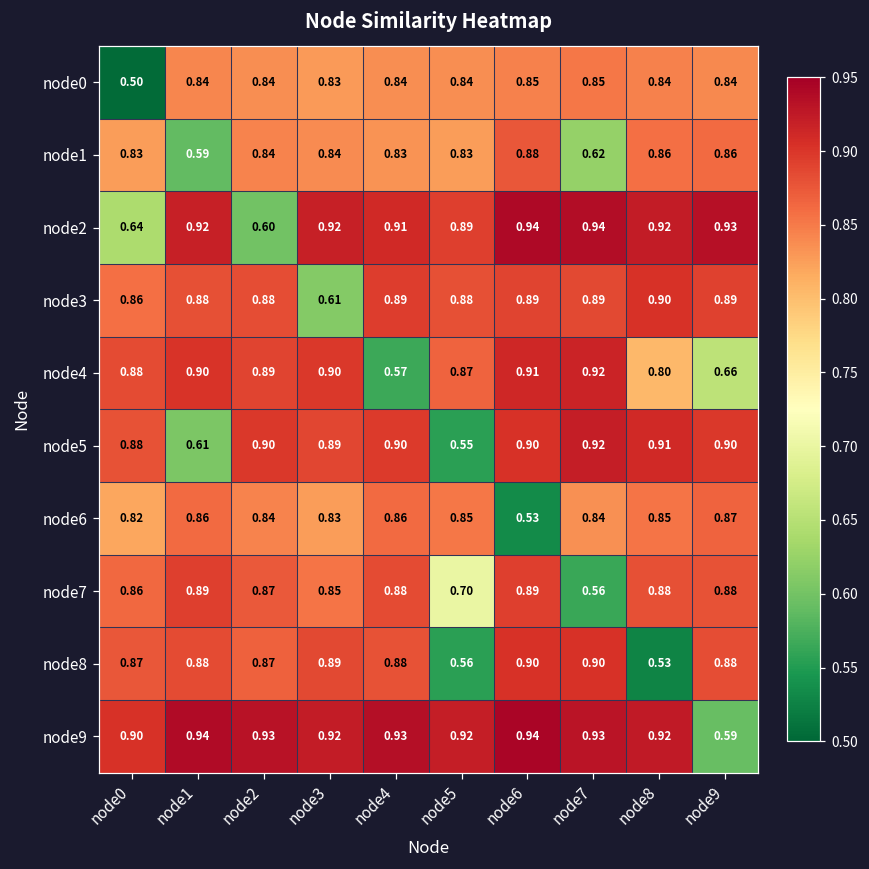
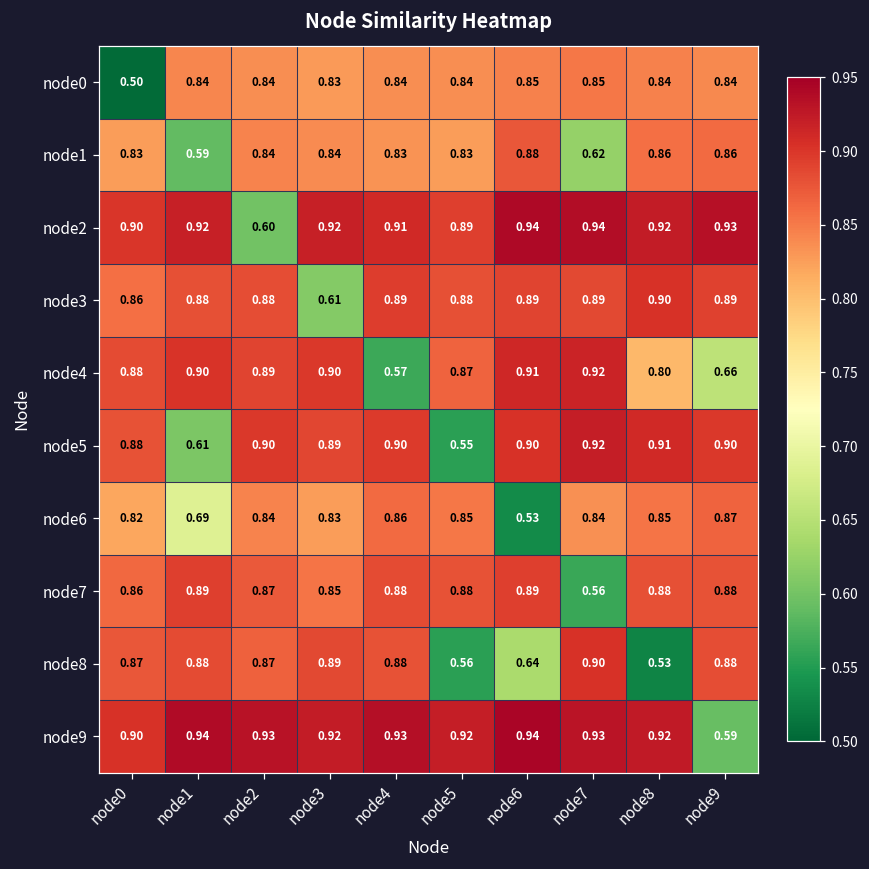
  {
    "node0": {
      "node0": 0.50,
      "node1": 0.84,
      "node2": 0.84,
      "node3": 0.83,
      "node4": 0.84,
      "node5": 0.84,
      "node6": 0.85,
      "node7": 0.85,
      "node8": 0.84,
      "node9": 0.84
    },
    "node1": {
      "node0": 0.83,
      "node1": 0.59,
      "node2": 0.84,
      "node3": 0.84,
      "node4": 0.83,
      "node5": 0.83,
      "node6": 0.88,
      "node7": 0.62,
      "node8": 0.86,
      "node9": 0.86
    },
    "node2": {
-     "node0": 0.64,
+     "node0": 0.90,
      "node1": 0.92,
      "node2": 0.60,
      "node3": 0.92,
      "node4": 0.91,
      "node5": 0.89,
      "node6": 0.94,
      "node7": 0.94,
      "node8": 0.92,
      "node9": 0.93
    },
    "node3": {
      "node0": 0.86,
      "node1": 0.88,
      "node2": 0.88,
      "node3": 0.61,
      "node4": 0.89,
      "node5": 0.88,
      "node6": 0.89,
      "node7": 0.89,
      "node8": 0.90,
      "node9": 0.89
    },
    "node4": {
      "node0": 0.88,
      "node1": 0.90,
      "node2": 0.89,
      "node3": 0.90,
      "node4": 0.57,
      "node5": 0.87,
      "node6": 0.91,
      "node7": 0.92,
      "node8": 0.80,
      "node9": 0.66
    },
    "node5": {
      "node0": 0.88,
      "node1": 0.61,
      "node2": 0.90,
      "node3": 0.89,
      "node4": 0.90,
      "node5": 0.55,
      "node6": 0.90,
      "node7": 0.92,
      "node8": 0.91,
      "node9": 0.90
    },
    "node6": {
      "node0": 0.82,
-     "node1": 0.86,
+     "node1": 0.69,
      "node2": 0.84,
      "node3": 0.83,
      "node4": 0.86,
      "node5": 0.85,
      "node6": 0.53,
      "node7": 0.84,
      "node8": 0.85,
      "node9": 0.87
    },
    "node7": {
      "node0": 0.86,
      "node1": 0.89,
      "node2": 0.87,
      "node3": 0.85,
      "node4": 0.88,
-     "node5": 0.70,
+     "node5": 0.88,
      "node6": 0.89,
      "node7": 0.56,
      "node8": 0.88,
      "node9": 0.88
    },
    "node8": {
      "node0": 0.87,
      "node1": 0.88,
      "node2": 0.87,
      "node3": 0.89,
      "node4": 0.88,
      "node5": 0.56,
-     "node6": 0.90,
+     "node6": 0.64,
      "node7": 0.90,
      "node8": 0.53,
      "node9": 0.88
    },
    "node9": {
      "node0": 0.90,
      "node1": 0.94,
      "node2": 0.93,
      "node3": 0.92,
      "node4": 0.93,
      "node5": 0.92,
      "node6": 0.94,
      "node7": 0.93,
      "node8": 0.92,
      "node9": 0.59
    }
  }
